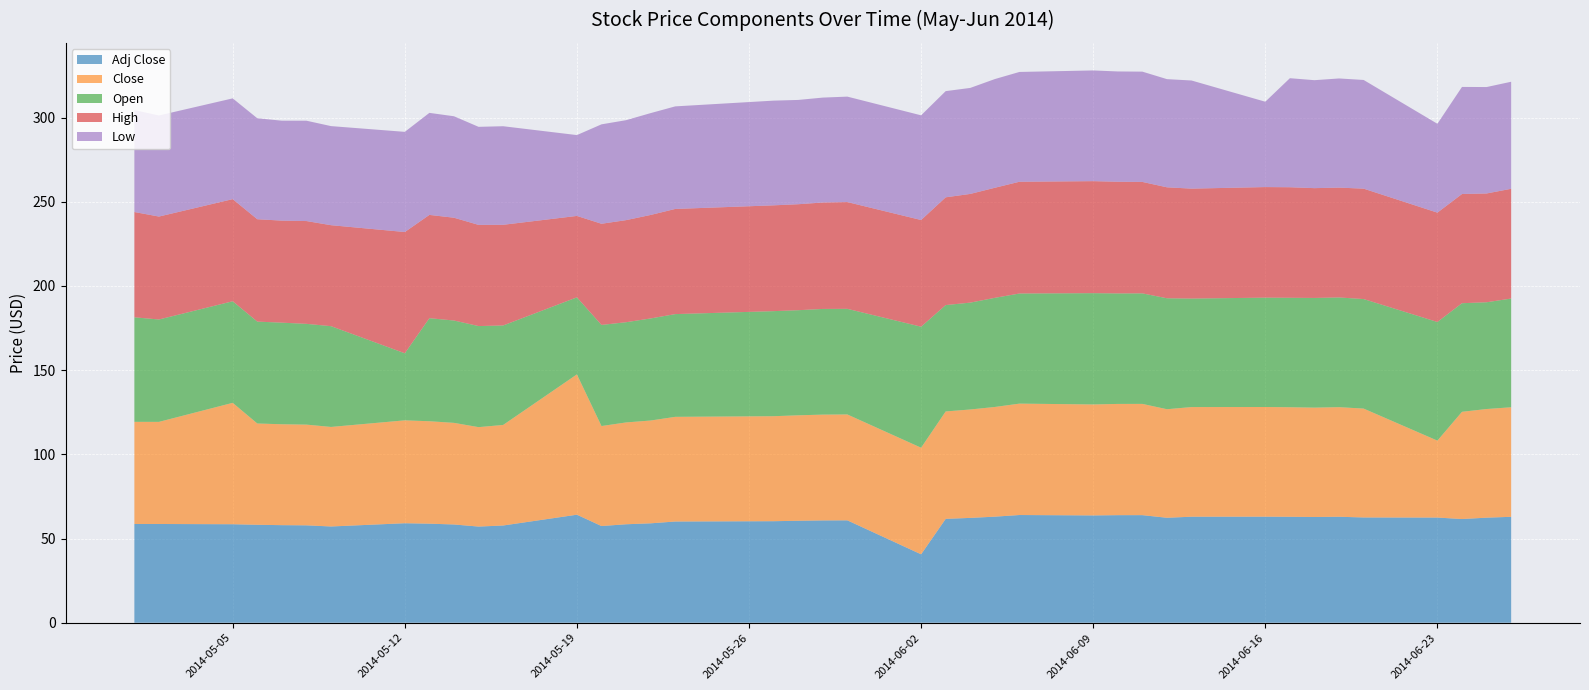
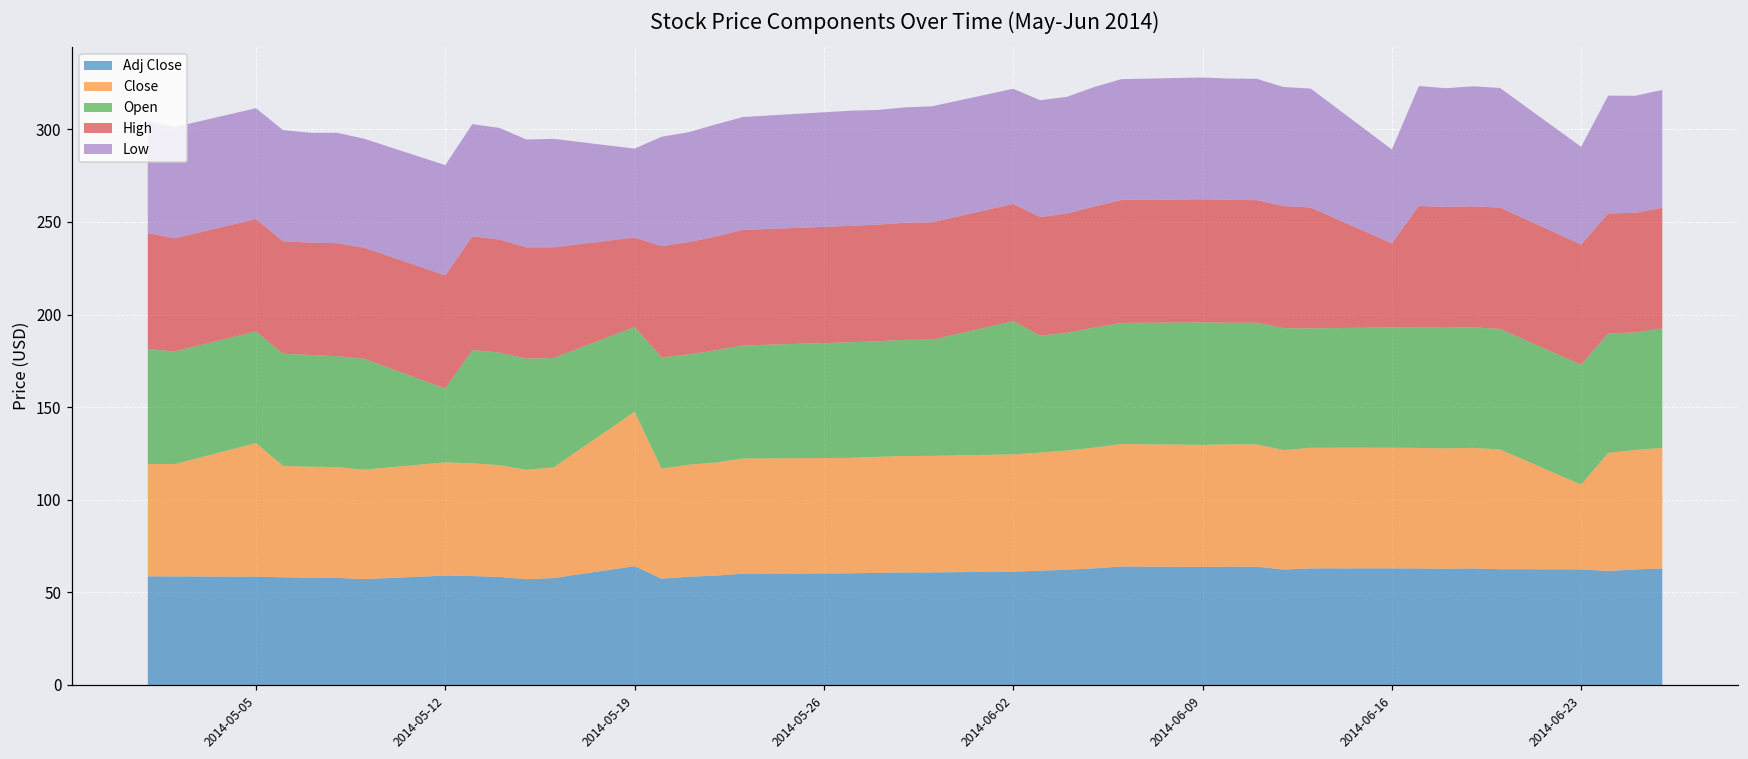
  {
    "Adj Close": {
      "2014-05-05": 58,
      "2014-05-12": 59,
      "2014-05-19": 64,
-     "2014-06-02": 41,
+     "2014-06-02": 61,
      "2014-06-09": 64,
      "2014-06-16": 63,
      "2014-06-23": 62
    },
    "Close": {
      "2014-05-05": 72,
      "2014-05-12": 61,
      "2014-05-19": 83,
      "2014-06-02": 63,
      "2014-06-09": 66,
      "2014-06-16": 65,
      "2014-06-23": 46
    },
    "Open": {
      "2014-05-05": 60,
      "2014-05-12": 40,
      "2014-05-19": 46,
      "2014-06-02": 72,
      "2014-06-09": 66,
      "2014-06-16": 65,
-     "2014-06-23": 70
+     "2014-06-23": 65
    },
    "High": {
      "2014-05-05": 61,
-     "2014-05-12": 72,
+     "2014-05-12": 61,
      "2014-05-19": 48,
      "2014-06-02": 63,
      "2014-06-09": 67,
-     "2014-06-16": 66,
+     "2014-06-16": 45,
      "2014-06-23": 65
    },
    "Low": {
      "2014-05-05": 60,
      "2014-05-12": 59,
      "2014-05-19": 48,
      "2014-06-02": 62,
      "2014-06-09": 66,
      "2014-06-16": 51,
      "2014-06-23": 53
    }
  }
